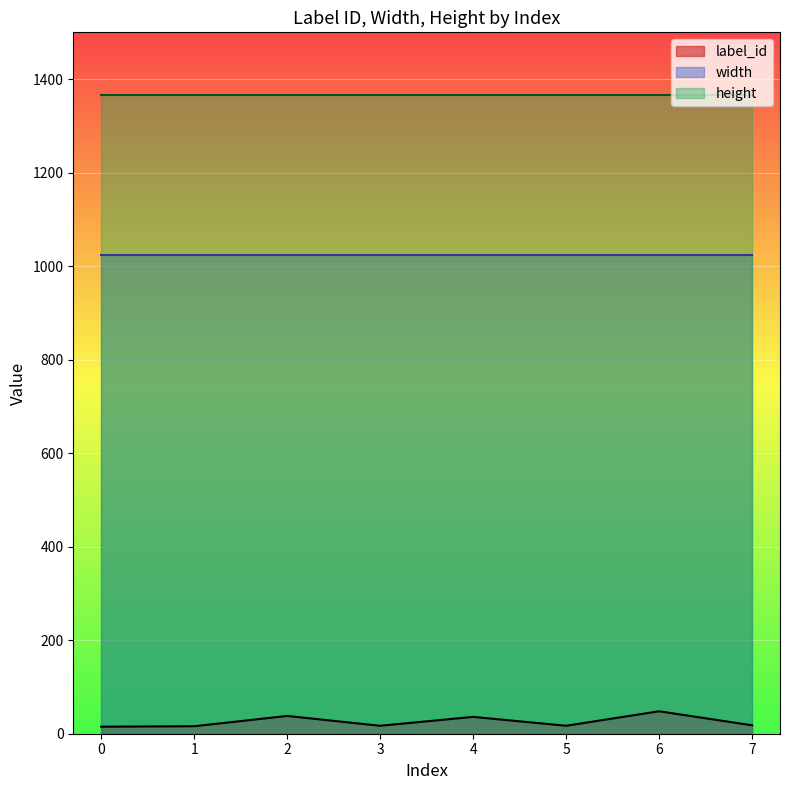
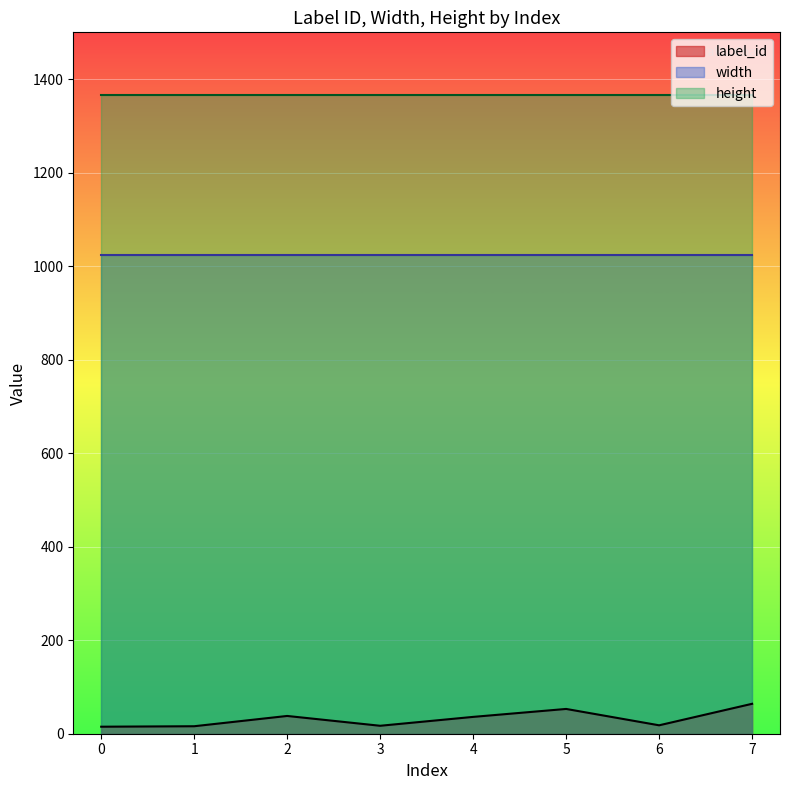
  {
    "label_id": {
      "0": 20,
      "1": 20,
      "2": 40,
      "3": 20,
      "4": 40,
-     "5": 20,
-     "6": 50,
-     "7": 20
+     "5": 50,
+     "6": 20,
+     "7": 60
    },
    "width": {
      "0": 1020,
      "1": 1020,
      "2": 1020,
      "3": 1020,
      "4": 1020,
      "5": 1020,
      "6": 1020,
      "7": 1020
    },
    "height": {
      "0": 1370,
      "1": 1370,
      "2": 1370,
      "3": 1370,
      "4": 1370,
      "5": 1370,
      "6": 1370
    }
  }
